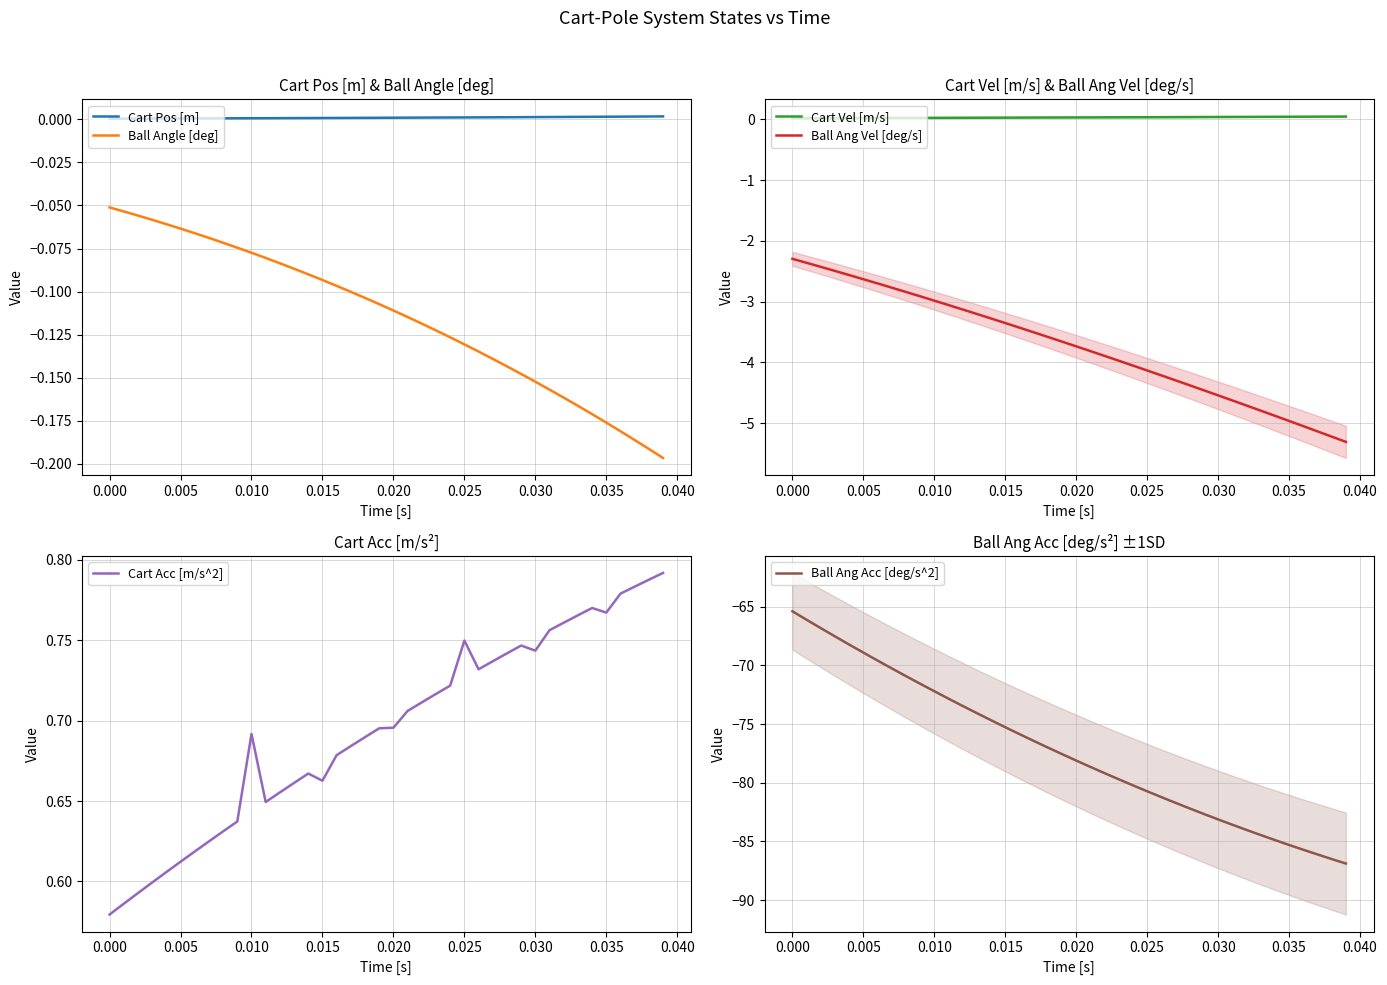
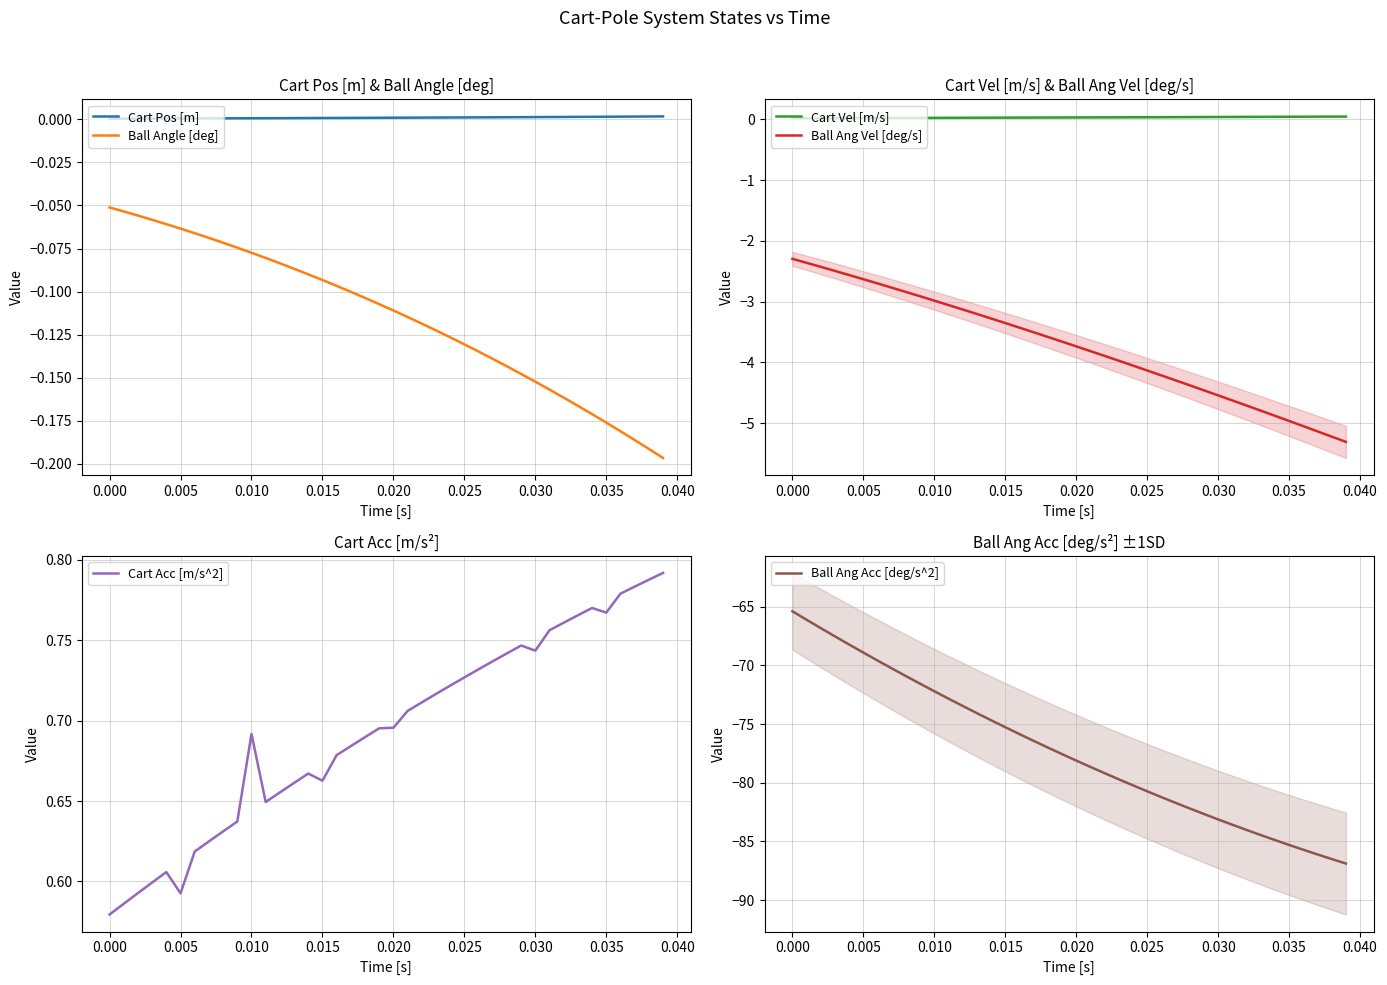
  {
    "Cart Pos [m] & Ball Angle [deg]": {
      "Cart Pos [m]": {
        "0.010": 0.001,
        "0.015": 0.001,
        "0.020": 0.001,
        "0.025": 0.001,
        "0.030": 0.001,
        "0.035": 0.002
      },
      "Ball Angle [deg]": {
        "0.000": -0.051,
        "0.005": -0.063,
        "0.010": -0.077,
        "0.015": -0.093,
        "0.020": -0.111,
        "0.025": -0.131,
        "0.030": -0.152,
        "0.035": -0.176
      }
    },
    "Cart Acc [m/s²]": {
      "0.000": 0.579,
-     "0.005": 0.612,
+     "0.005": 0.593,
      "0.010": 0.692,
      "0.015": 0.663,
      "0.020": 0.696,
-     "0.025": 0.750,
+     "0.025": 0.727,
      "0.030": 0.744,
      "0.035": 0.767
    }
  }
